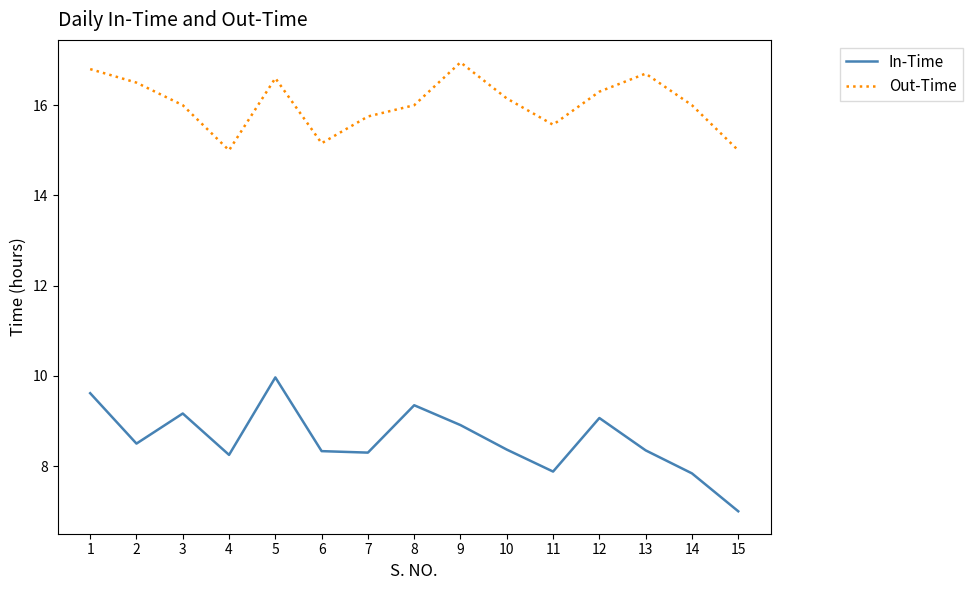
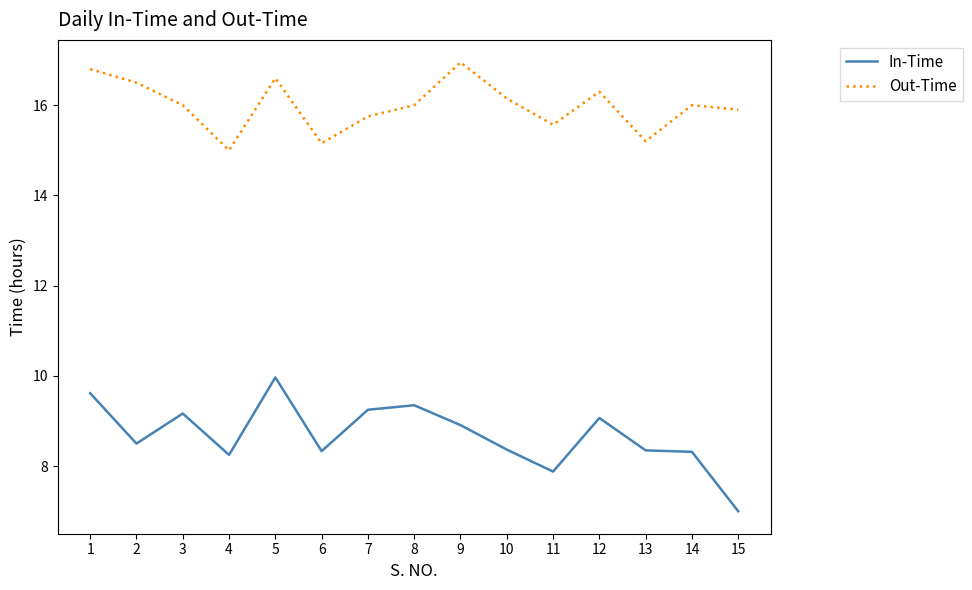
  {
    "In-Time": {
      "1": 9.6,
      "2": 8.5,
      "3": 9.2,
      "4": 8.3,
      "5": 10.0,
      "6": 8.3,
-     "7": 8.3,
+     "7": 9.3,
      "8": 9.4,
      "9": 8.9,
      "10": 8.4,
      "11": 7.9,
      "12": 9.1,
      "13": 8.4,
-     "14": 7.8,
+     "14": 8.3,
      "15": 7.0
    },
    "Out-Time": {
      "1": 16.8,
      "2": 16.5,
      "3": 16.0,
      "4": 15.0,
      "5": 16.6,
      "6": 15.2,
      "7": 15.8,
      "8": 16.0,
      "9": 17.0,
      "10": 16.2,
      "11": 15.6,
      "12": 16.3,
-     "13": 16.7,
+     "13": 15.2,
      "14": 16.0,
-     "15": 15.0
+     "15": 15.9
    }
  }
